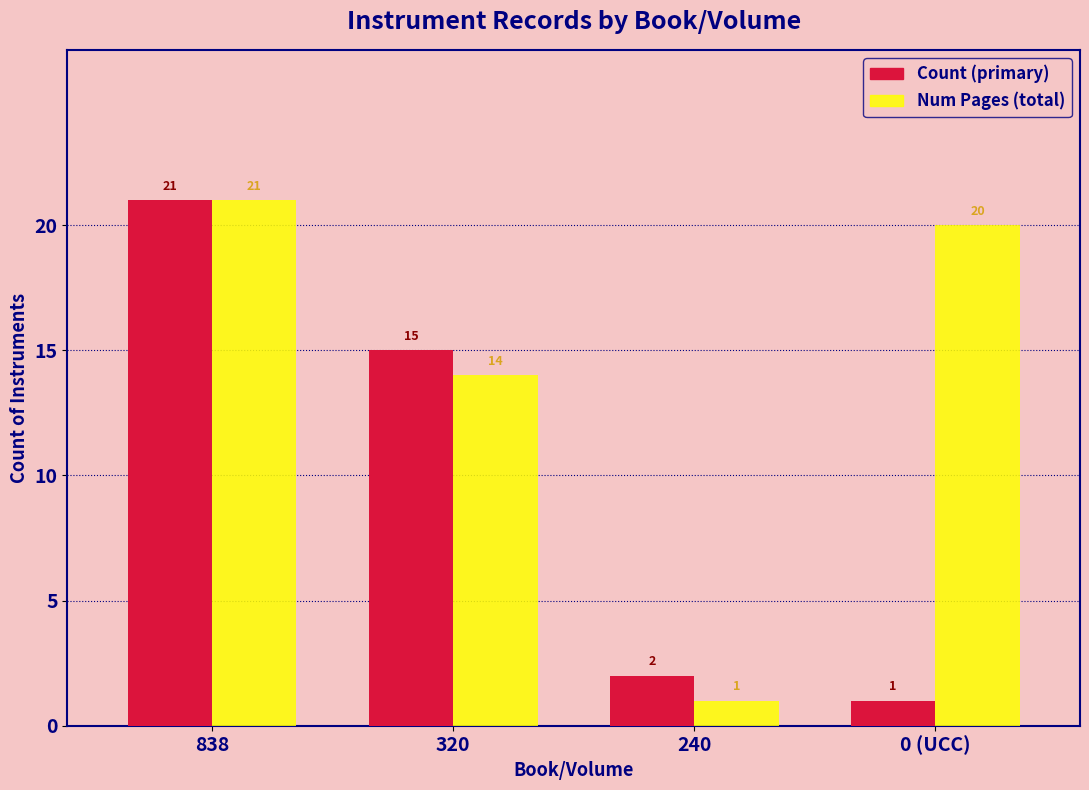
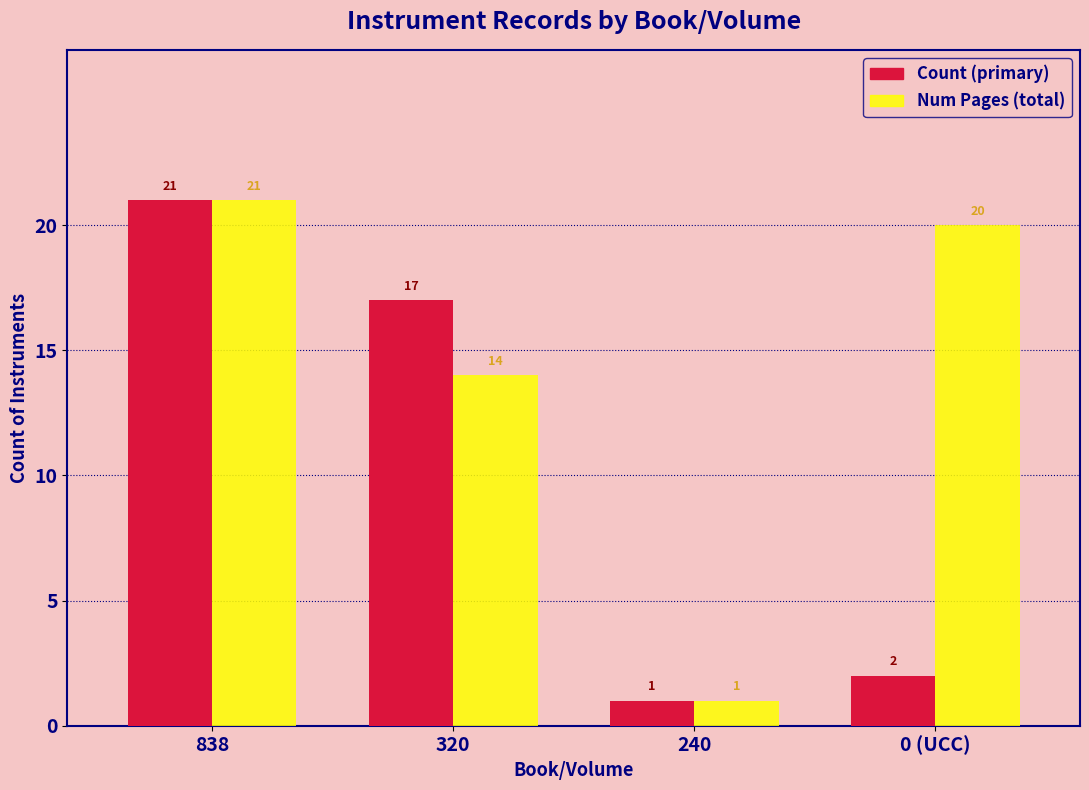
  {
    "Count (primary)": {
      "838": 21,
-     "320": 15,
-     "240": 2,
-     "0 (UCC)": 1
+     "320": 17,
+     "240": 1,
+     "0 (UCC)": 2
    },
    "Num Pages (total)": {
      "838": 21,
      "320": 14,
      "240": 1,
      "0 (UCC)": 20
    }
  }
